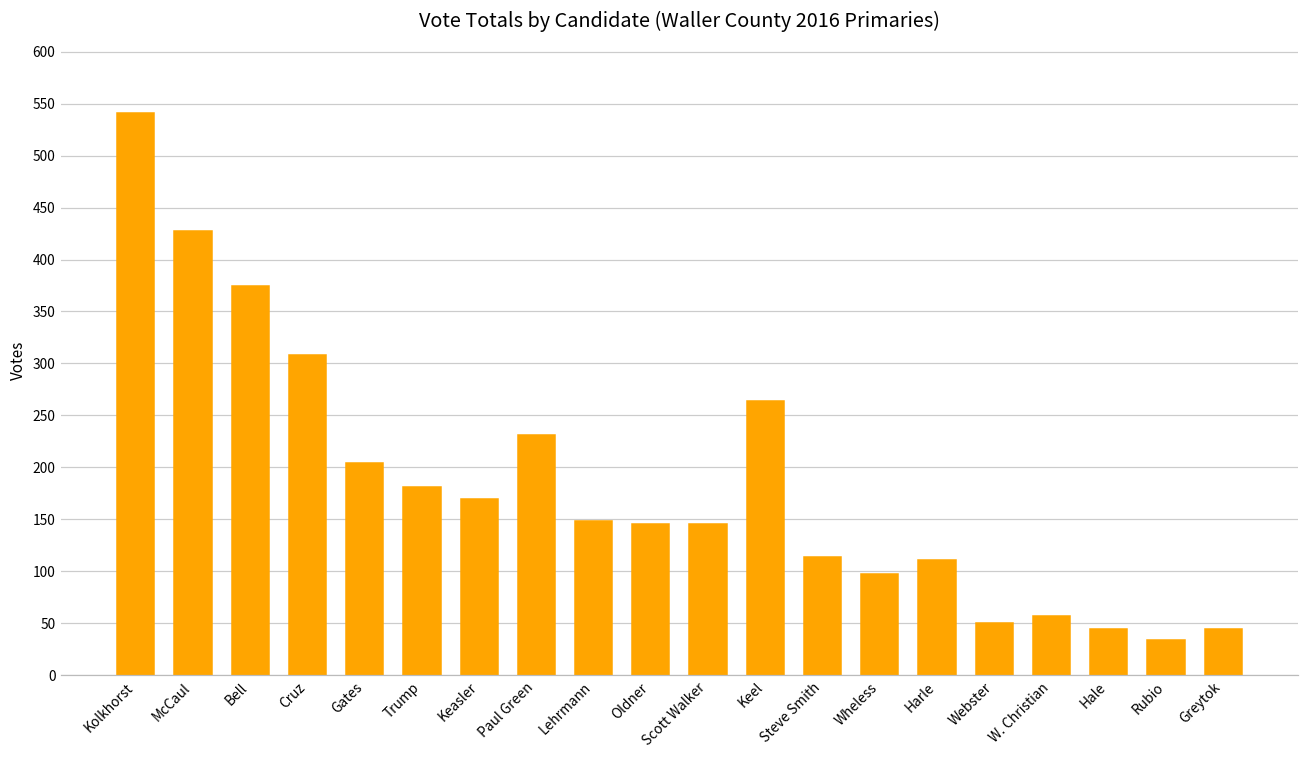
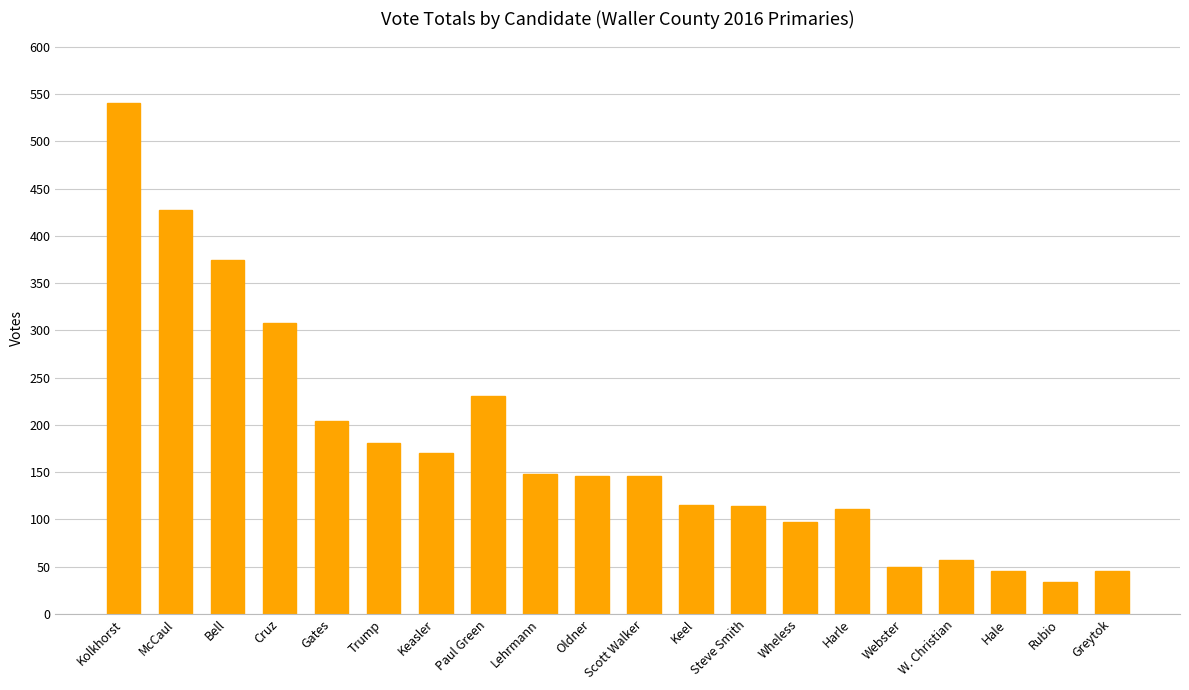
  {
    "Kolkhorst": 540,
    "McCaul": 430,
    "Bell": 380,
    "Cruz": 310,
    "Gates": 200,
    "Trump": 180,
    "Keasler": 170,
    "Paul Green": 230,
    "Lehrmann": 150,
    "Oldner": 150,
    "Scott Walker": 150,
-   "Keel": 260,
+   "Keel": 120,
    "Steve Smith": 110,
    "Wheless": 100,
    "Harle": 110,
    "Webster": 50,
    "W. Christian": 60,
    "Hale": 50,
    "Rubio": 30,
    "Greytok": 50
  }
